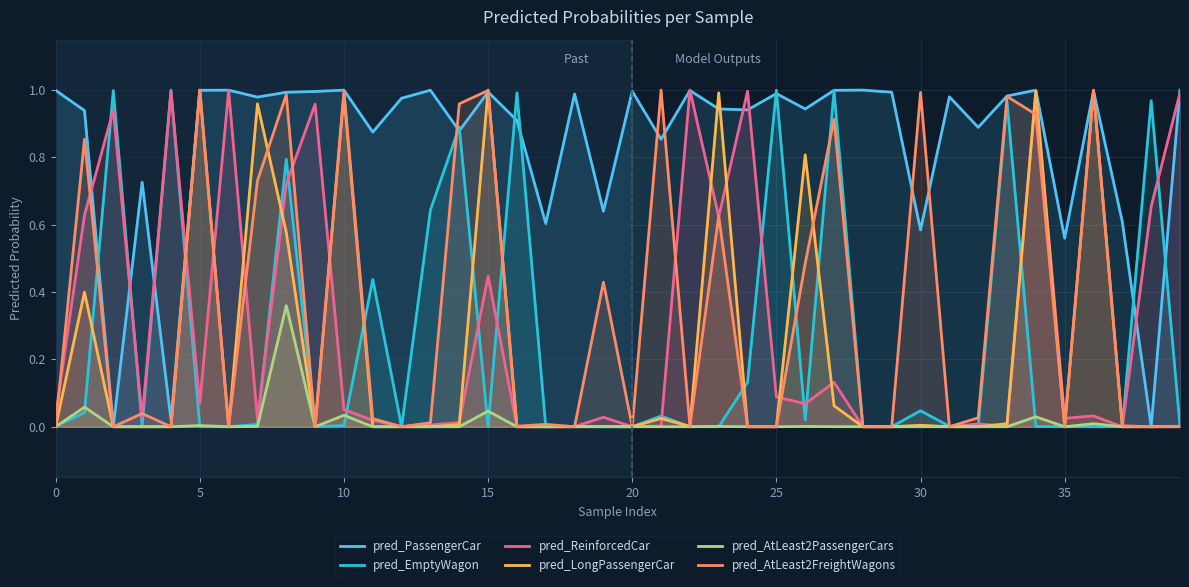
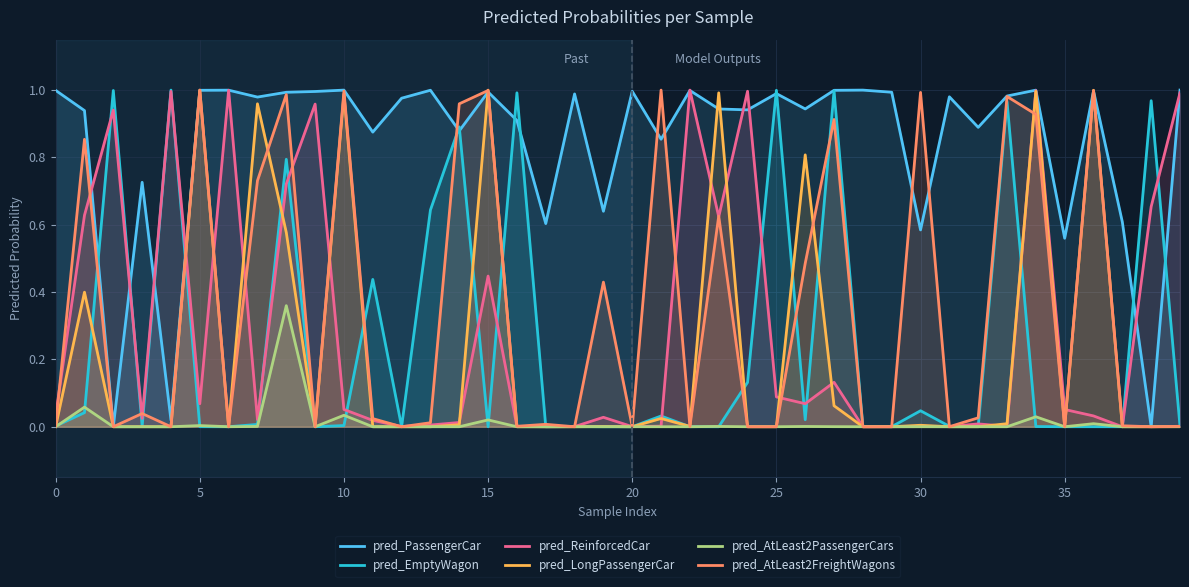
  {
    "pred_ReinforcedCar": {
      "0": 0.03,
      "5": 0.07,
      "10": 0.05,
      "15": 0.45,
      "25": 0.09,
-     "35": 0.03
+     "35": 0.05
    },
    "pred_AtLeast2PassengerCars": {
      "10": 0.03,
-     "15": 0.05
+     "15": 0.02
    }
  }
